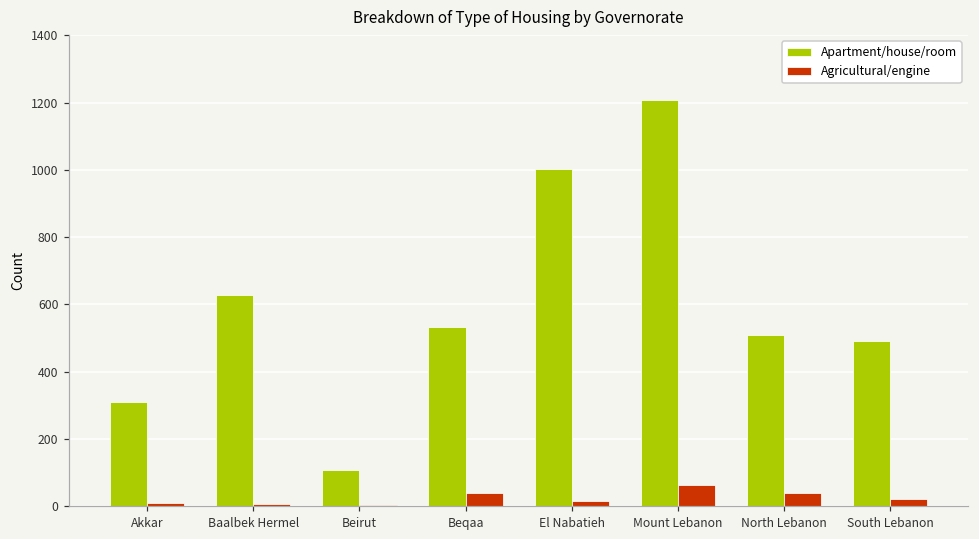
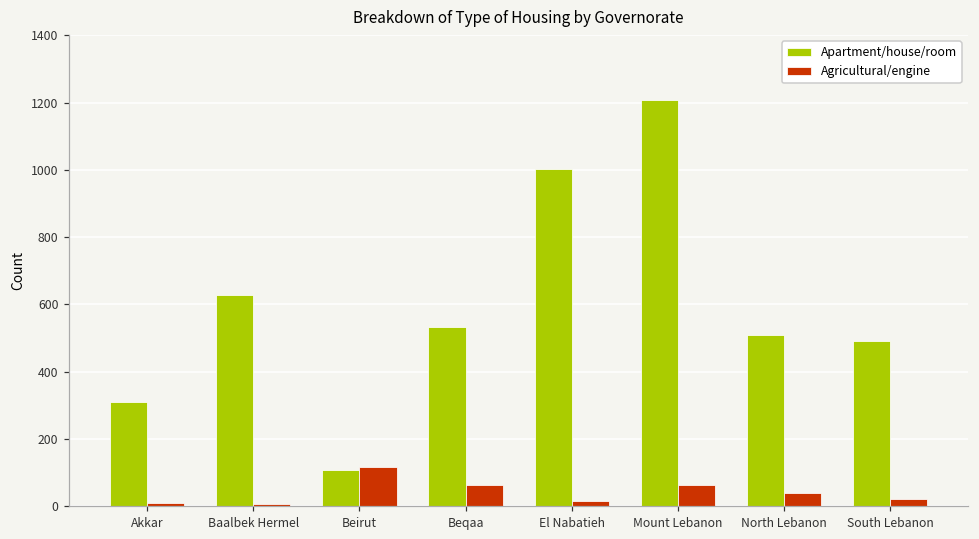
  {
    "Apartment/house/room": {
      "Akkar": 310,
      "Baalbek Hermel": 630,
      "Beirut": 110,
      "Beqaa": 530,
      "El Nabatieh": 1000,
      "Mount Lebanon": 1210,
      "North Lebanon": 510,
      "South Lebanon": 490
    },
    "Agricultural/engine": {
      "Akkar": 10,
-     "Beirut": 0,
-     "Beqaa": 40,
+     "Beirut": 120,
+     "Beqaa": 60,
      "El Nabatieh": 20,
      "Mount Lebanon": 60,
      "North Lebanon": 40,
      "South Lebanon": 20
    }
  }
